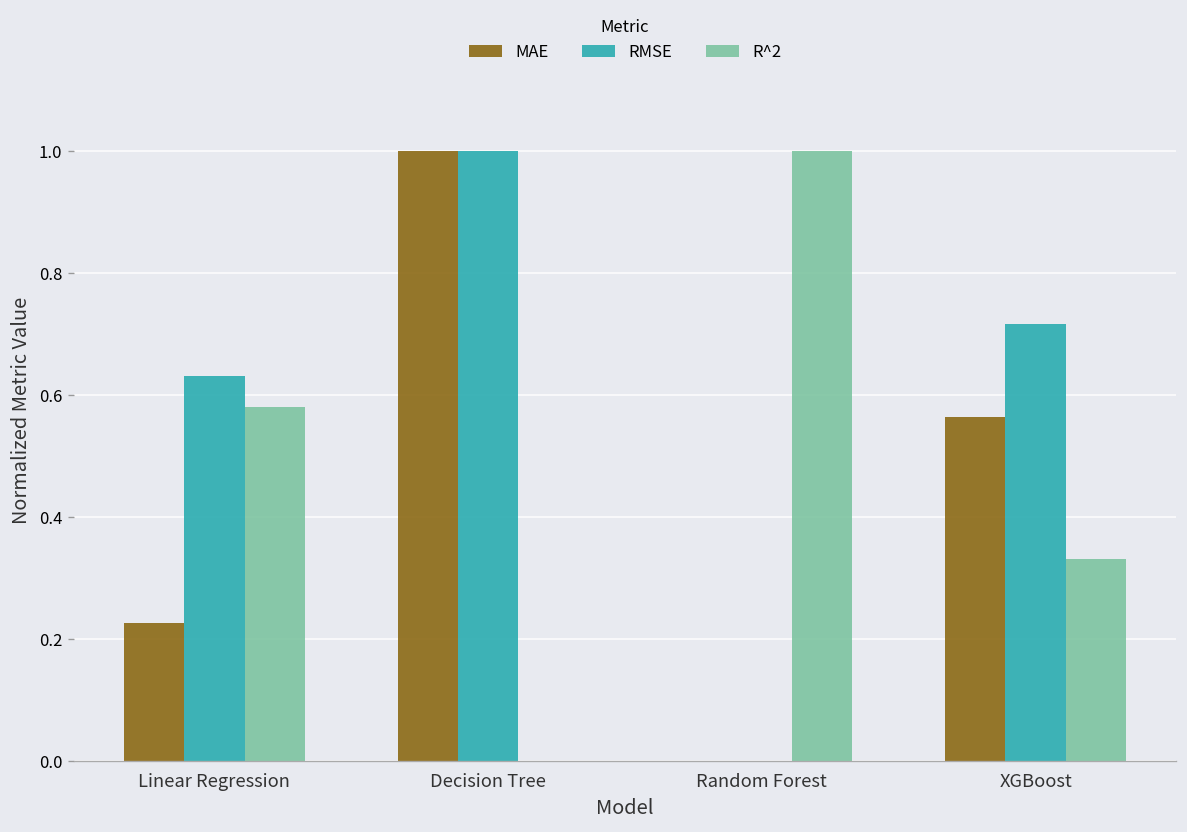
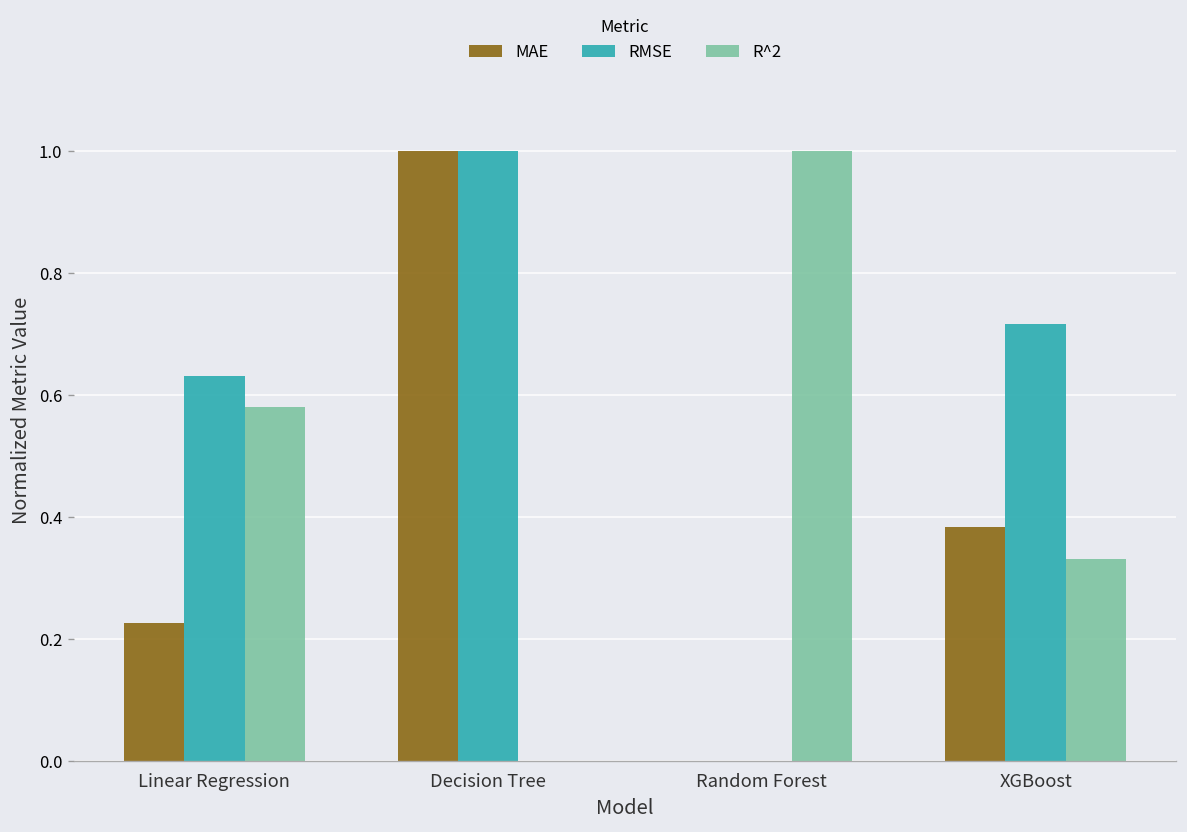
  {
    "MAE": {
      "Linear Regression": 0.23,
      "Decision Tree": 1.00,
      "Random Forest": 0.00,
-     "XGBoost": 0.56
+     "XGBoost": 0.38
    },
    "RMSE": {
      "Linear Regression": 0.63,
      "Decision Tree": 1.00,
      "Random Forest": 0.00,
      "XGBoost": 0.72
    },
    "R^2": {
      "Linear Regression": 0.58,
      "Decision Tree": 0.00,
      "Random Forest": 1.00,
      "XGBoost": 0.33
    }
  }
